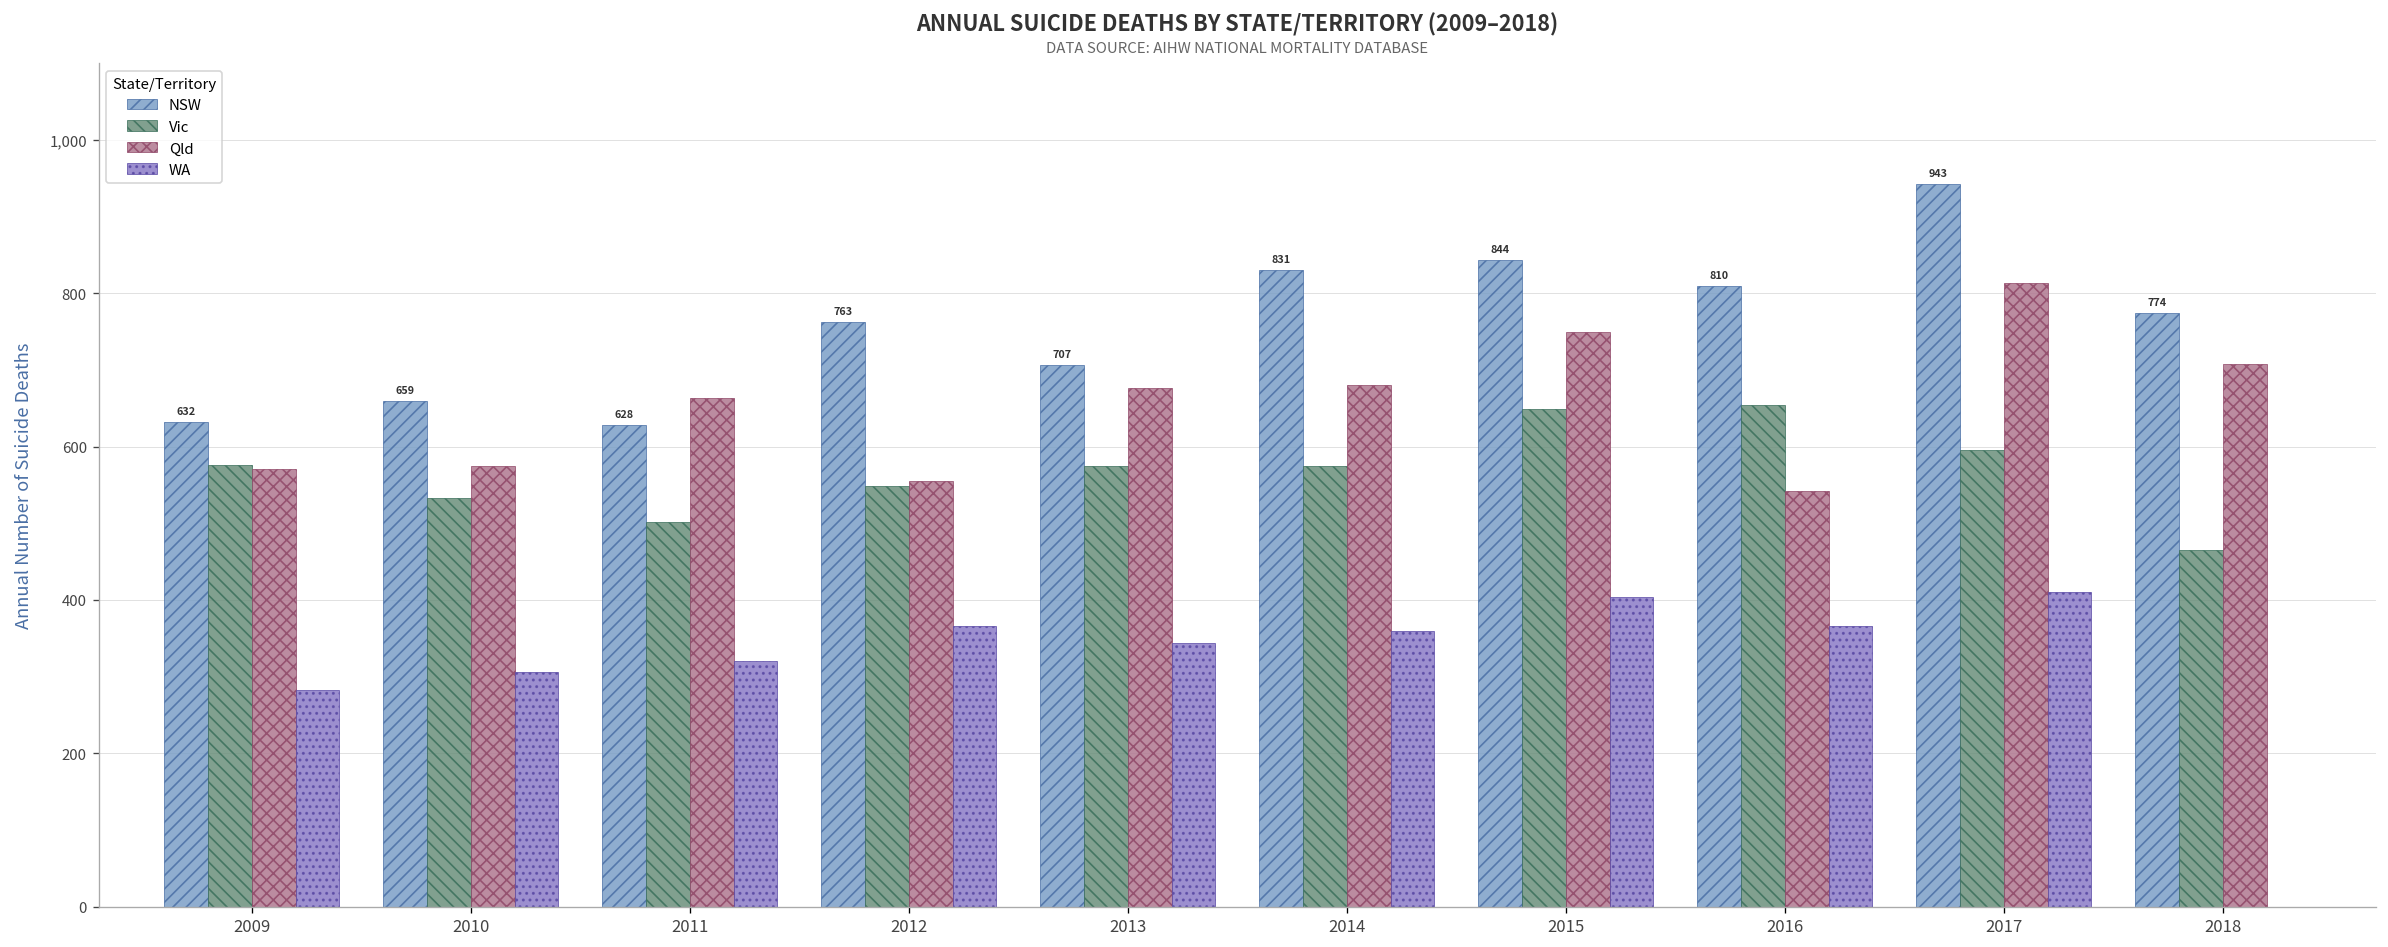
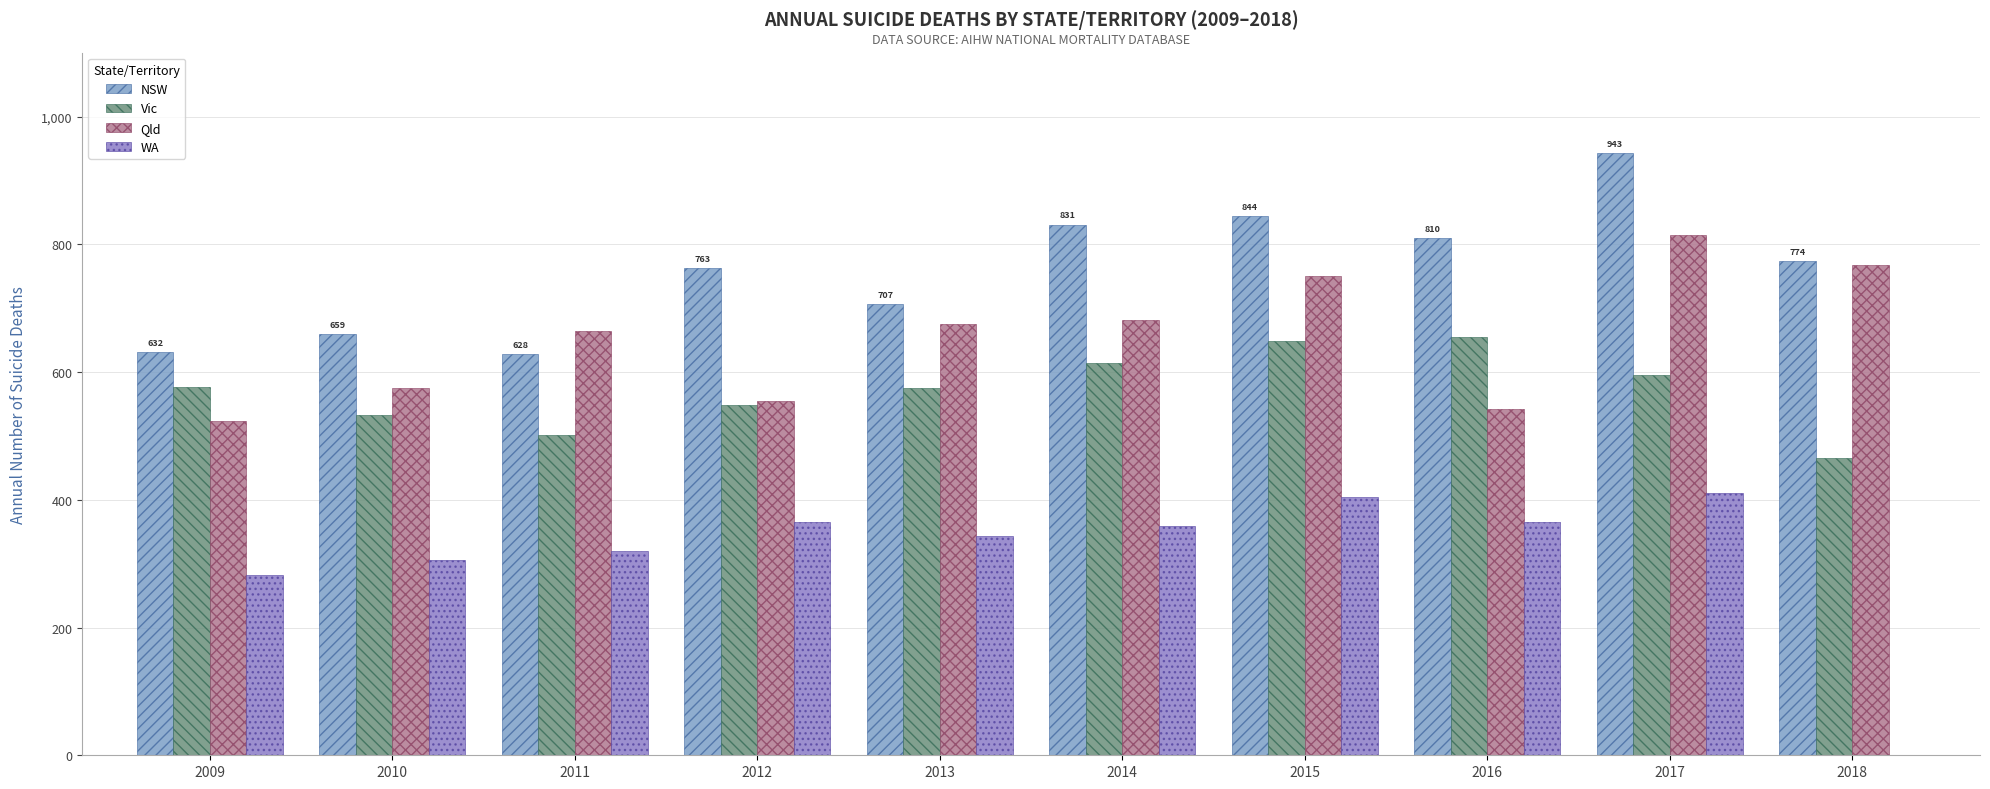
  {
    "Vic": {
      "2009": 580,
      "2010": 530,
      "2011": 500,
      "2012": 550,
      "2013": 580,
-     "2014": 580,
+     "2014": 610,
      "2015": 650,
      "2016": 660,
      "2017": 600,
      "2018": 470
    },
    "Qld": {
-     "2009": 570,
+     "2009": 520,
      "2010": 580,
      "2011": 660,
      "2012": 560,
      "2013": 680,
      "2014": 680,
      "2015": 750,
      "2016": 540,
      "2017": 810,
-     "2018": 710
+     "2018": 770
    }
  }
